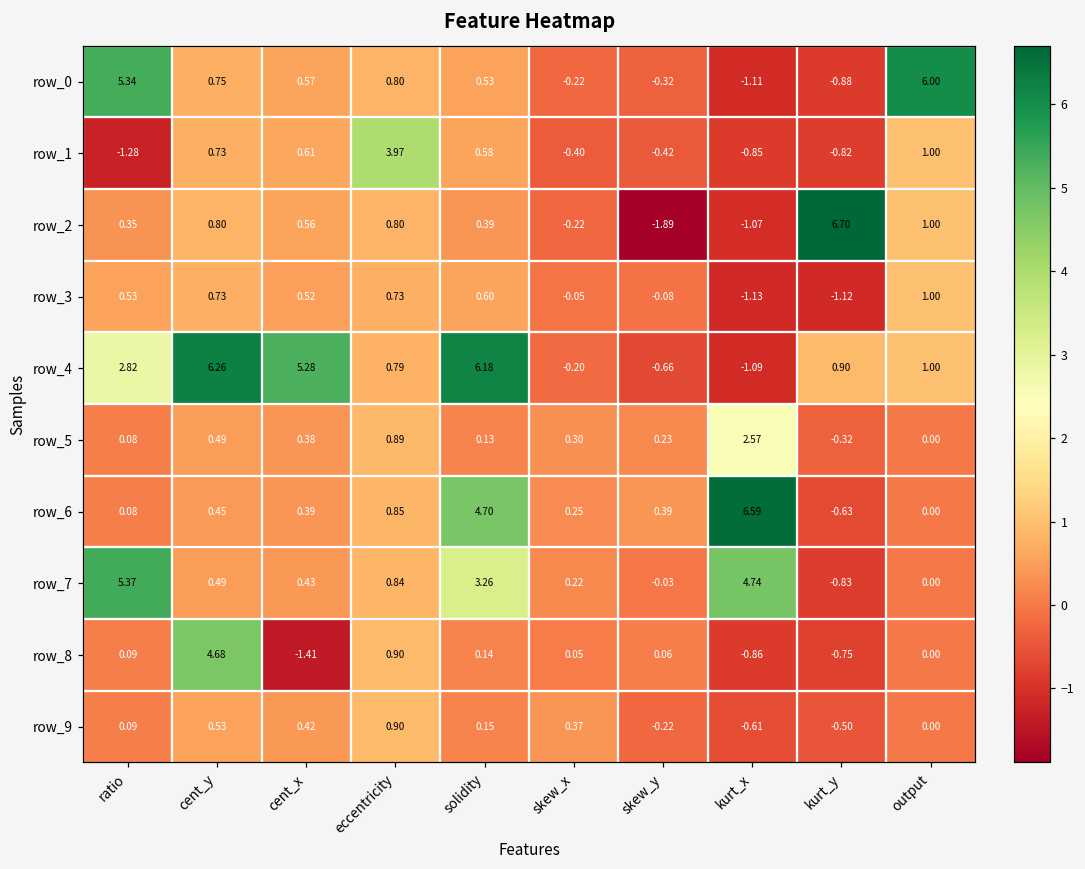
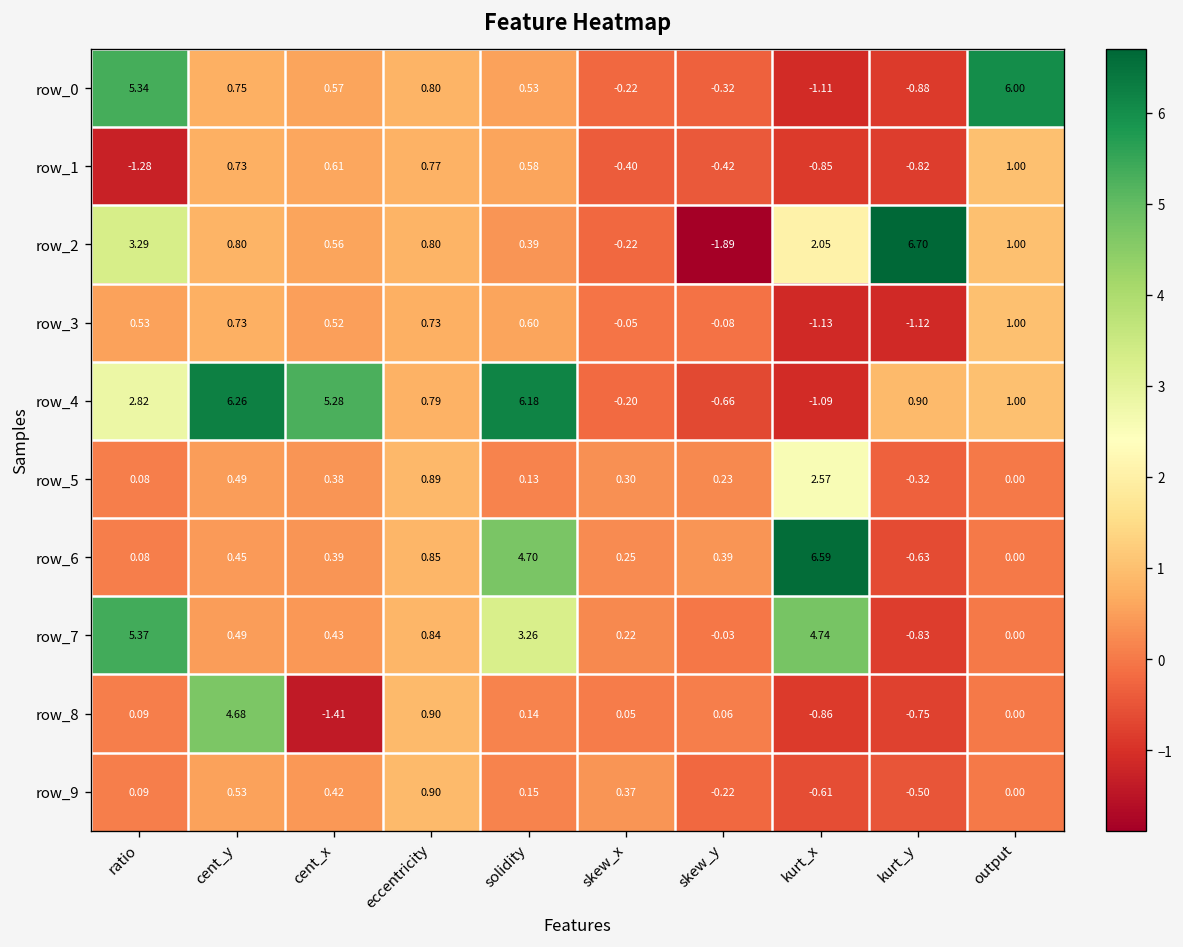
  {
    "row_0": {
      "ratio": 5.34,
      "cent_y": 0.75,
      "cent_x": 0.57,
      "eccentricity": 0.80,
      "solidity": 0.53,
      "skew_x": -0.22,
      "skew_y": -0.32,
      "kurt_x": -1.11,
      "kurt_y": -0.88,
      "output": 6.00
    },
    "row_1": {
      "ratio": -1.28,
      "cent_y": 0.73,
      "cent_x": 0.61,
-     "eccentricity": 3.97,
+     "eccentricity": 0.77,
      "solidity": 0.58,
      "skew_x": -0.40,
      "skew_y": -0.42,
      "kurt_x": -0.85,
      "kurt_y": -0.82,
      "output": 1.00
    },
    "row_2": {
-     "ratio": 0.35,
+     "ratio": 3.29,
      "cent_y": 0.80,
      "cent_x": 0.56,
      "eccentricity": 0.80,
      "solidity": 0.39,
      "skew_x": -0.22,
      "skew_y": -1.89,
-     "kurt_x": -1.07,
+     "kurt_x": 2.05,
      "kurt_y": 6.70,
      "output": 1.00
    },
    "row_3": {
      "ratio": 0.53,
      "cent_y": 0.73,
      "cent_x": 0.52,
      "eccentricity": 0.73,
      "solidity": 0.60,
      "skew_x": -0.05,
      "skew_y": -0.08,
      "kurt_x": -1.13,
      "kurt_y": -1.12,
      "output": 1.00
    },
    "row_4": {
      "ratio": 2.82,
      "cent_y": 6.26,
      "cent_x": 5.28,
      "eccentricity": 0.79,
      "solidity": 6.18,
      "skew_x": -0.20,
      "skew_y": -0.66,
      "kurt_x": -1.09,
      "kurt_y": 0.90,
      "output": 1.00
    },
    "row_5": {
      "ratio": 0.08,
      "cent_y": 0.49,
      "cent_x": 0.38,
      "eccentricity": 0.89,
      "solidity": 0.13,
      "skew_x": 0.30,
      "skew_y": 0.23,
      "kurt_x": 2.57,
      "kurt_y": -0.32,
      "output": 0.00
    },
    "row_6": {
      "ratio": 0.08,
      "cent_y": 0.45,
      "cent_x": 0.39,
      "eccentricity": 0.85,
      "solidity": 4.70,
      "skew_x": 0.25,
      "skew_y": 0.39,
      "kurt_x": 6.59,
      "kurt_y": -0.63,
      "output": 0.00
    },
    "row_7": {
      "ratio": 5.37,
      "cent_y": 0.49,
      "cent_x": 0.43,
      "eccentricity": 0.84,
      "solidity": 3.26,
      "skew_x": 0.22,
      "skew_y": -0.03,
      "kurt_x": 4.74,
      "kurt_y": -0.83,
      "output": 0.00
    },
    "row_8": {
      "ratio": 0.09,
      "cent_y": 4.68,
      "cent_x": -1.41,
      "eccentricity": 0.90,
      "solidity": 0.14,
      "skew_x": 0.05,
      "skew_y": 0.06,
      "kurt_x": -0.86,
      "kurt_y": -0.75,
      "output": 0.00
    },
    "row_9": {
      "ratio": 0.09,
      "cent_y": 0.53,
      "cent_x": 0.42,
      "eccentricity": 0.90,
      "solidity": 0.15,
      "skew_x": 0.37,
      "skew_y": -0.22,
      "kurt_x": -0.61,
      "kurt_y": -0.50,
      "output": 0.00
    }
  }
